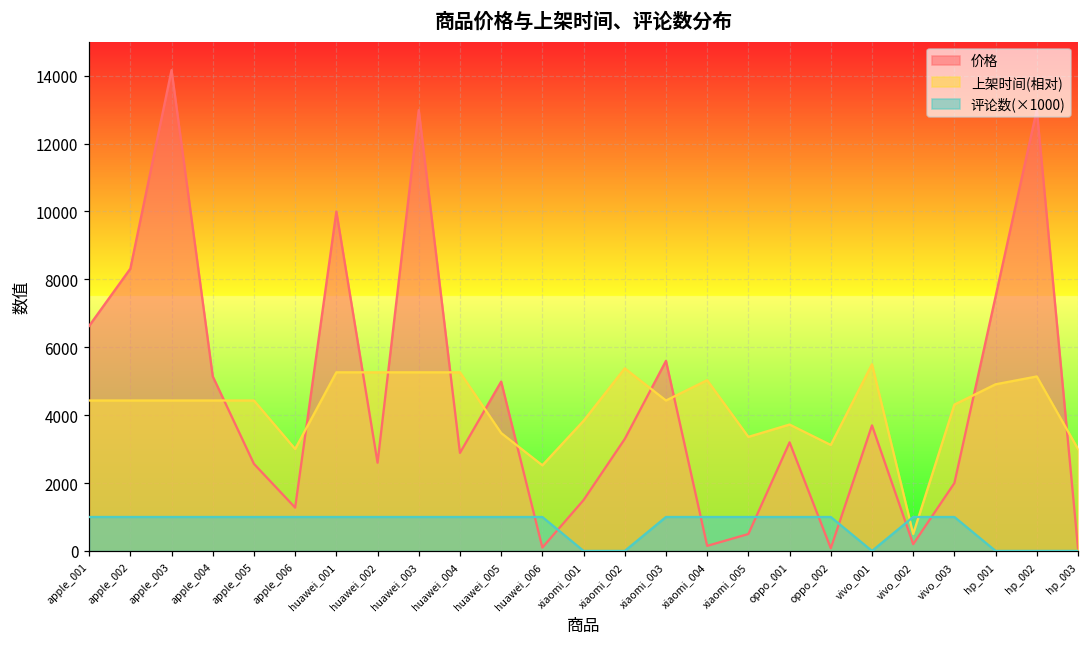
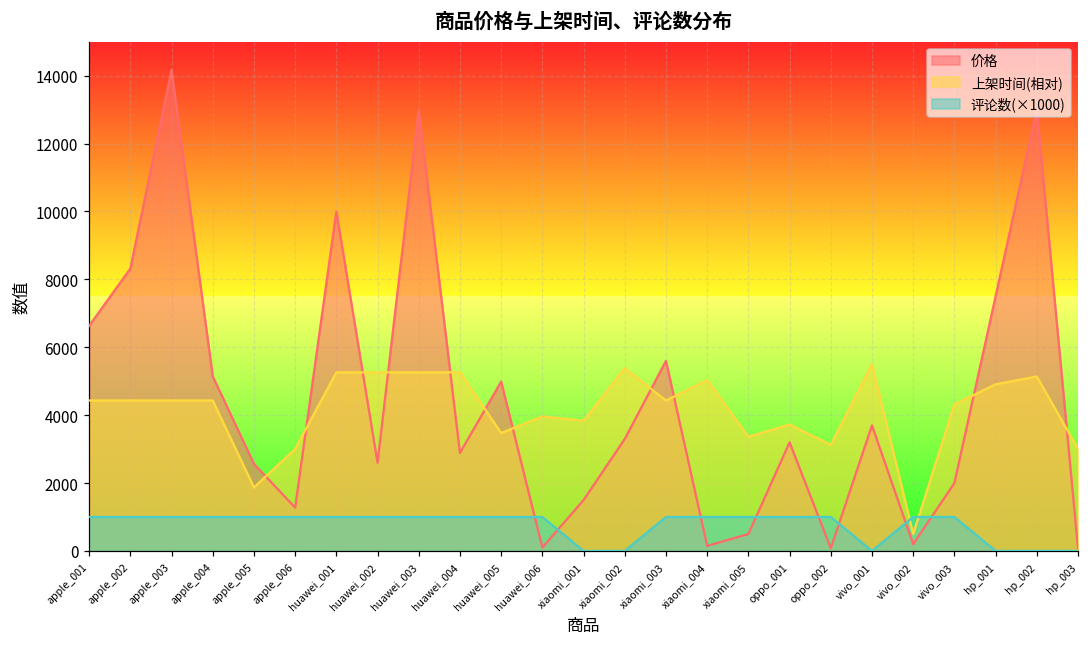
  {
    "价格": {
      "apple_001": 6600,
      "apple_002": 8300,
      "apple_003": 14200,
      "apple_004": 5100,
      "apple_005": 2600,
      "apple_006": 1300,
      "huawei_001": 10000,
      "huawei_002": 2600,
      "huawei_003": 13000,
      "huawei_004": 2900,
      "huawei_005": 5000,
      "huawei_006": 100,
      "xiaomi_001": 1500,
      "xiaomi_002": 3300,
      "xiaomi_003": 5600,
      "xiaomi_004": 100,
      "xiaomi_005": 500,
      "oppo_001": 3200,
      "oppo_002": 100,
      "vivo_001": 3700,
      "vivo_002": 200,
      "vivo_003": 2000,
      "hp_001": 7500
    },
    "上架时间(相对)": {
      "apple_001": 4400,
      "apple_002": 4400,
      "apple_003": 4400,
      "apple_004": 4400,
-     "apple_005": 4400,
+     "apple_005": 1900,
      "apple_006": 3000,
      "huawei_001": 5300,
      "huawei_002": 5300,
      "huawei_003": 5300,
      "huawei_004": 5300,
      "huawei_005": 3500,
-     "huawei_006": 2500,
+     "huawei_006": 4000,
      "xiaomi_001": 3800,
      "xiaomi_002": 5400,
      "xiaomi_003": 4400,
      "xiaomi_004": 5000,
      "xiaomi_005": 3400,
      "oppo_001": 3700,
      "oppo_002": 3100,
      "vivo_001": 5500,
      "vivo_002": 500,
      "vivo_003": 4300,
      "hp_001": 4900,
      "hp_002": 5100,
      "hp_003": 3000
    },
    "评论数(×1000)": {
      "apple_001": 1000,
      "apple_002": 1000,
      "apple_003": 1000,
      "apple_004": 1000,
      "apple_005": 1000,
      "apple_006": 1000,
      "huawei_001": 1000,
      "huawei_002": 1000,
      "huawei_003": 1000,
      "huawei_004": 1000,
      "huawei_005": 1000,
      "huawei_006": 1000,
      "xiaomi_001": 0,
      "xiaomi_002": 0,
      "xiaomi_003": 1000,
      "xiaomi_004": 1000,
      "xiaomi_005": 1000,
      "oppo_001": 1000,
      "oppo_002": 1000,
      "vivo_001": 0,
      "vivo_002": 1000,
      "vivo_003": 1000,
      "hp_001": 0,
      "hp_002": 0
    }
  }
